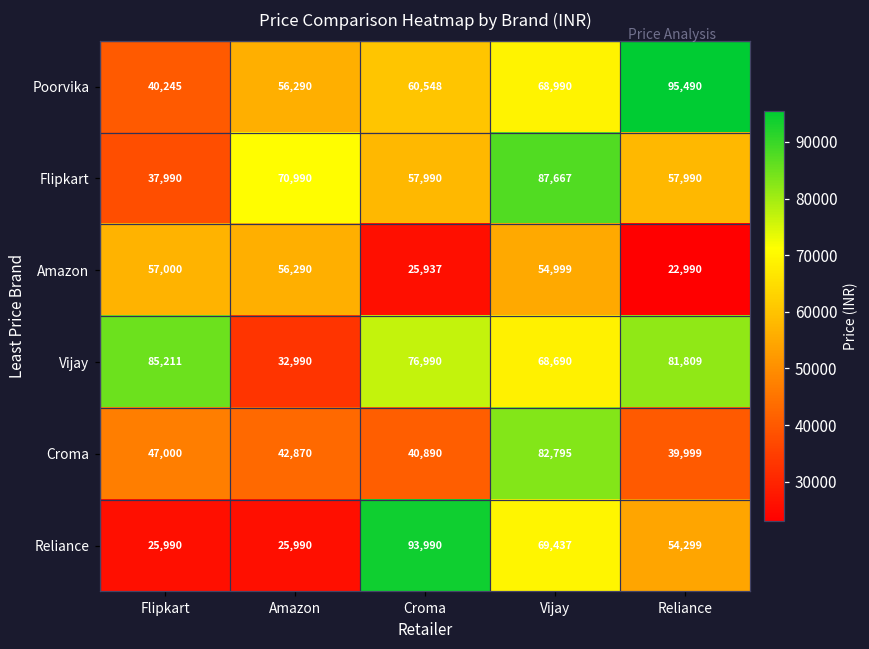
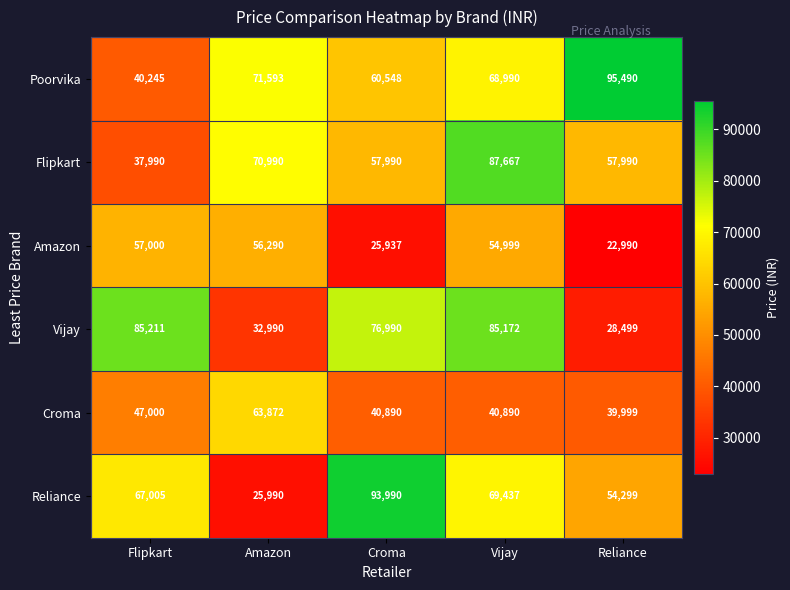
  {
    "Poorvika": {
      "Flipkart": "40,245",
-     "Amazon": "56,290",
+     "Amazon": "71,593",
      "Croma": "60,548",
      "Vijay": "68,990",
      "Reliance": "95,490"
    },
    "Flipkart": {
      "Flipkart": "37,990",
      "Amazon": "70,990",
      "Croma": "57,990",
      "Vijay": "87,667",
      "Reliance": "57,990"
    },
    "Amazon": {
      "Flipkart": "57,000",
      "Amazon": "56,290",
      "Croma": "25,937",
      "Vijay": "54,999",
      "Reliance": "22,990"
    },
    "Vijay": {
      "Flipkart": "85,211",
      "Amazon": "32,990",
      "Croma": "76,990",
-     "Vijay": "68,690",
-     "Reliance": "81,809"
+     "Vijay": "85,172",
+     "Reliance": "28,499"
    },
    "Croma": {
      "Flipkart": "47,000",
-     "Amazon": "42,870",
+     "Amazon": "63,872",
      "Croma": "40,890",
-     "Vijay": "82,795",
+     "Vijay": "40,890",
      "Reliance": "39,999"
    },
    "Reliance": {
-     "Flipkart": "25,990",
+     "Flipkart": "67,005",
      "Amazon": "25,990",
      "Croma": "93,990",
      "Vijay": "69,437",
      "Reliance": "54,299"
    }
  }
